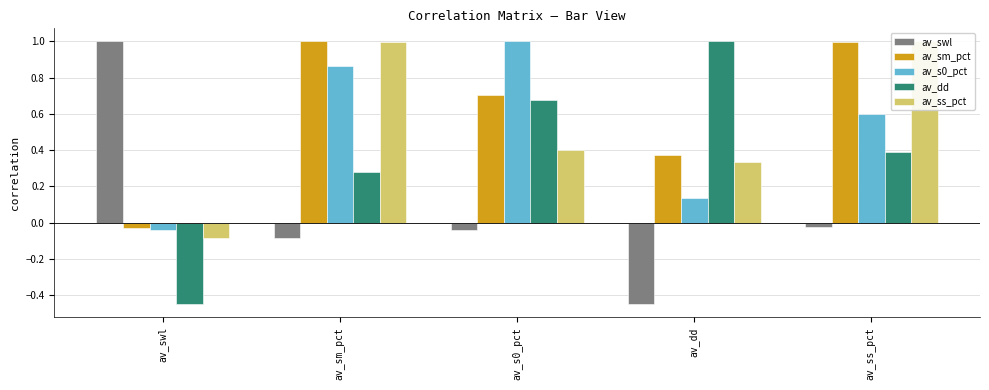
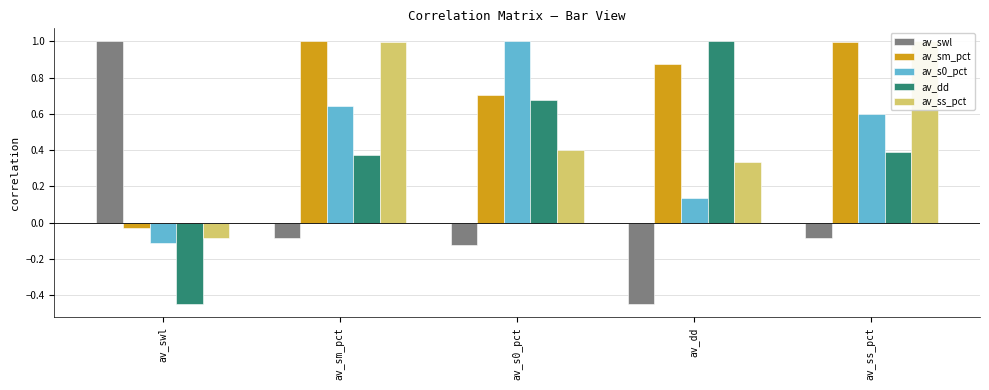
  {
    "av_swl": {
      "av_swl": 1.00,
      "av_sm_pct": -0.09,
-     "av_s0_pct": -0.04,
+     "av_s0_pct": -0.12,
      "av_dd": -0.45,
-     "av_ss_pct": -0.02
+     "av_ss_pct": -0.09
    },
    "av_sm_pct": {
      "av_swl": -0.03,
      "av_sm_pct": 1.00,
      "av_s0_pct": 0.70,
-     "av_dd": 0.38,
+     "av_dd": 0.87,
      "av_ss_pct": 1.00
    },
    "av_s0_pct": {
-     "av_swl": -0.04,
-     "av_sm_pct": 0.87,
+     "av_swl": -0.11,
+     "av_sm_pct": 0.64,
      "av_s0_pct": 1.00,
      "av_dd": 0.14,
      "av_ss_pct": 0.60
    },
    "av_dd": {
      "av_swl": -0.45,
-     "av_sm_pct": 0.28,
+     "av_sm_pct": 0.38,
      "av_s0_pct": 0.68,
      "av_dd": 1.00,
      "av_ss_pct": 0.39
    },
    "av_ss_pct": {
      "av_swl": -0.09,
      "av_sm_pct": 1.00,
      "av_s0_pct": 0.40,
      "av_dd": 0.34
    }
  }
